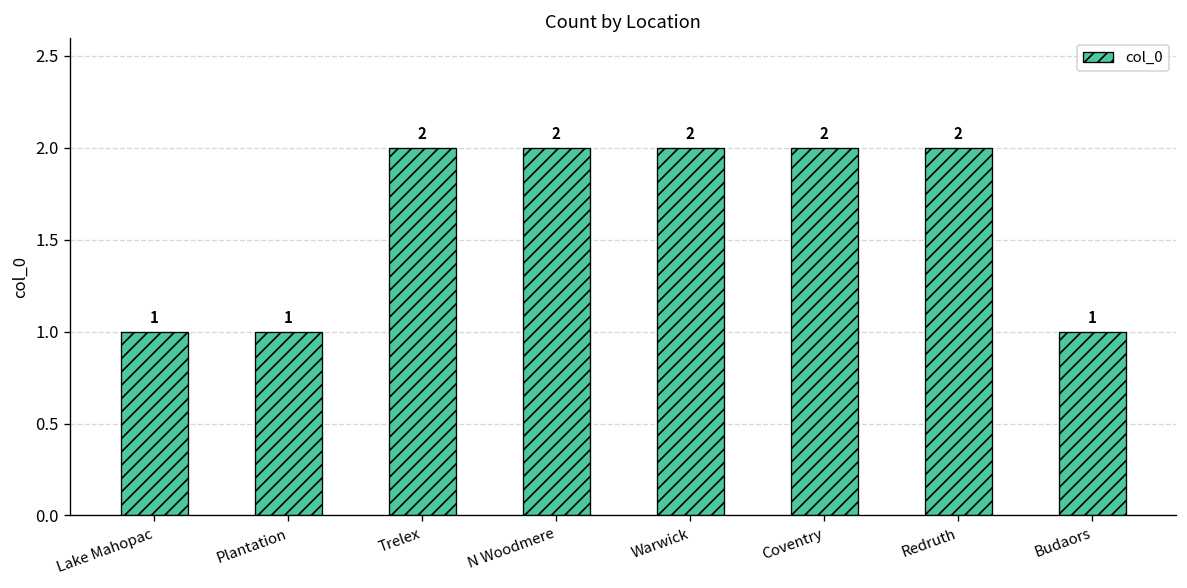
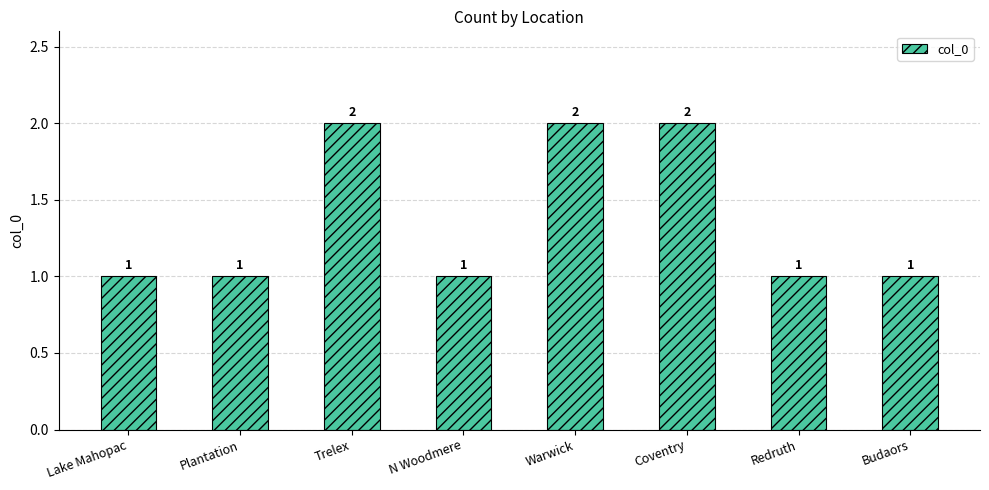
  {
    "Lake Mahopac": 1,
    "Plantation": 1,
    "Trelex": 2,
-   "N Woodmere": 2,
+   "N Woodmere": 1,
    "Warwick": 2,
    "Coventry": 2,
-   "Redruth": 2,
+   "Redruth": 1,
    "Budaors": 1
  }
